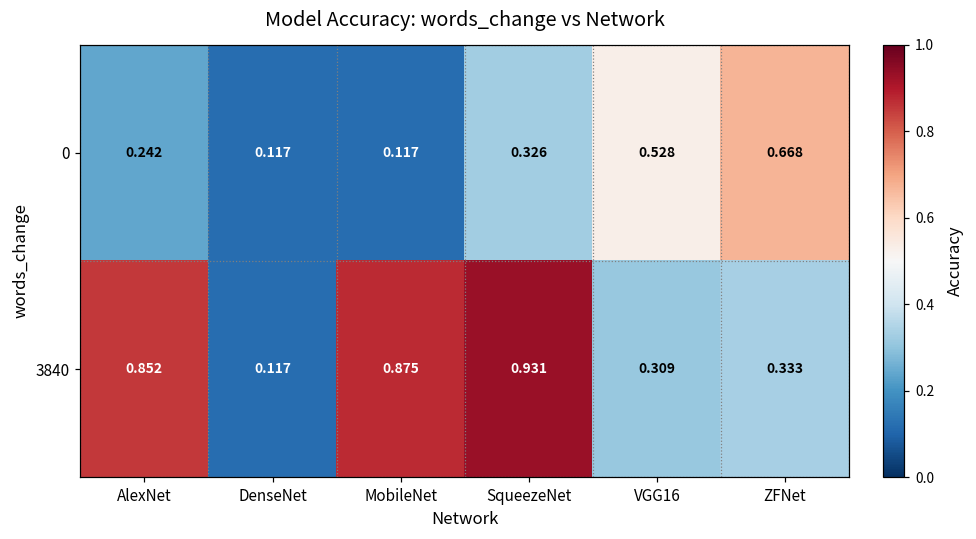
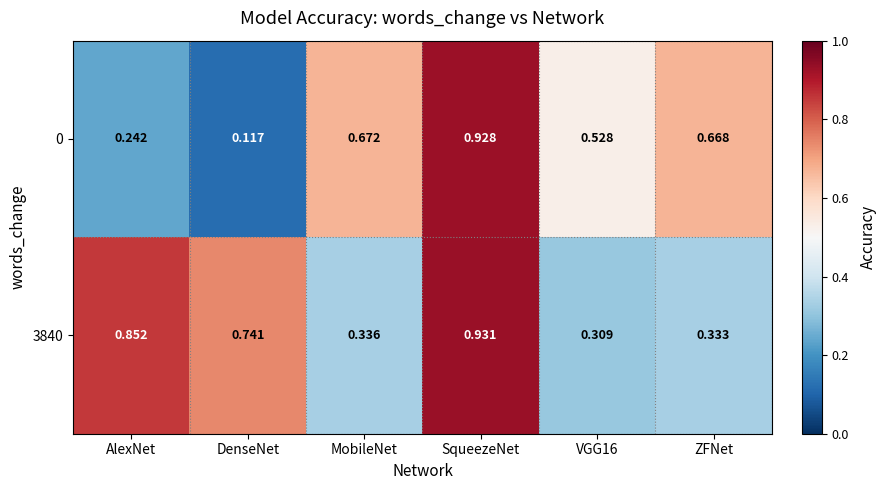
  {
    "0": {
      "AlexNet": 0.242,
      "DenseNet": 0.117,
-     "MobileNet": 0.117,
-     "SqueezeNet": 0.326,
+     "MobileNet": 0.672,
+     "SqueezeNet": 0.928,
      "VGG16": 0.528,
      "ZFNet": 0.668
    },
    "3840": {
      "AlexNet": 0.852,
-     "DenseNet": 0.117,
-     "MobileNet": 0.875,
+     "DenseNet": 0.741,
+     "MobileNet": 0.336,
      "SqueezeNet": 0.931,
      "VGG16": 0.309,
      "ZFNet": 0.333
    }
  }
